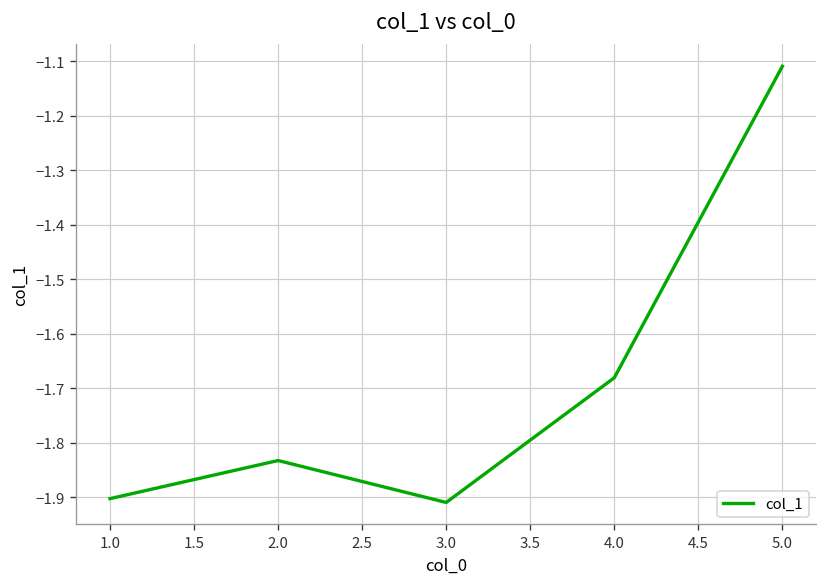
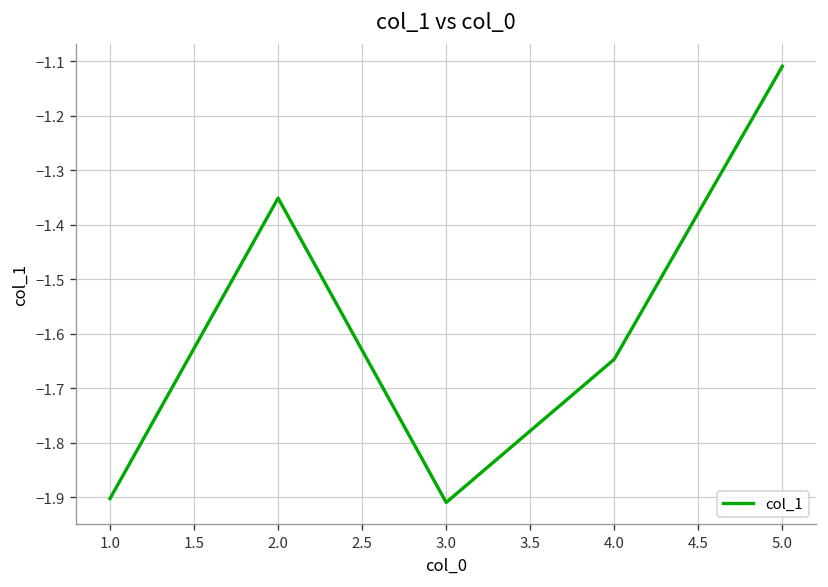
  {
    "1.0": -1.90,
-   "2.0": -1.83,
+   "2.0": -1.35,
    "3.0": -1.91,
-   "4.0": -1.68,
+   "4.0": -1.65,
    "5.0": -1.11
  }
